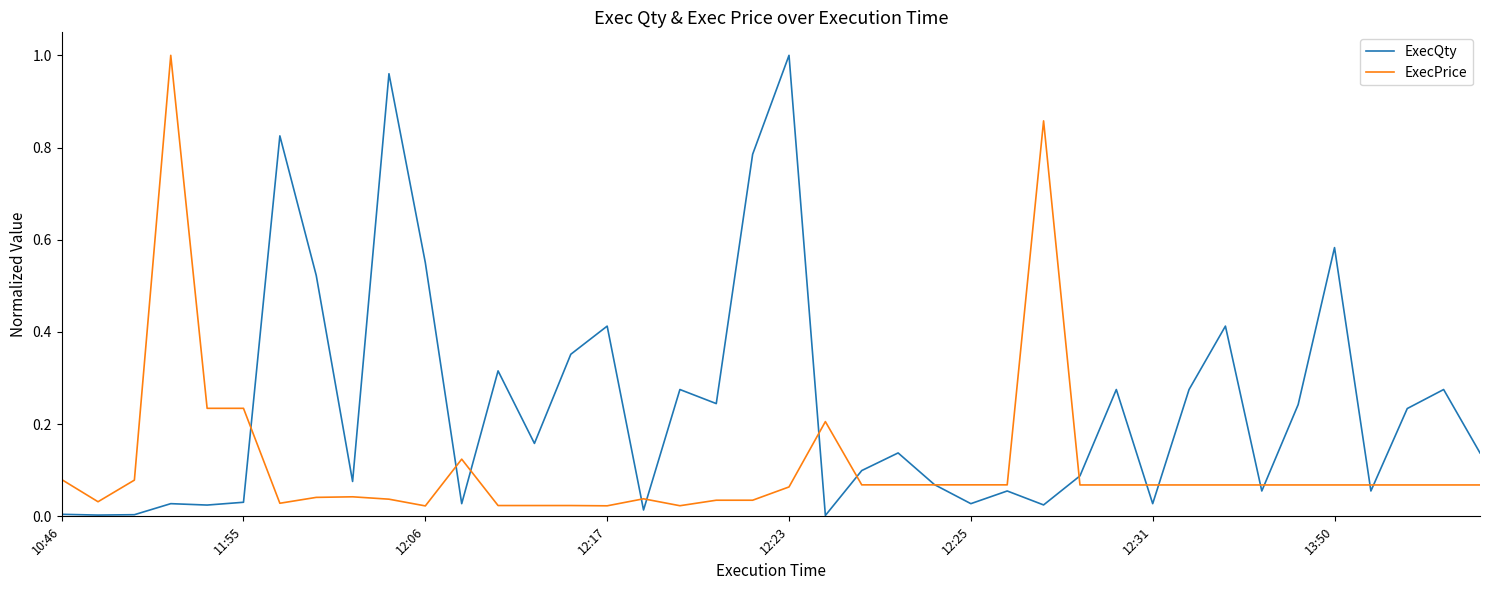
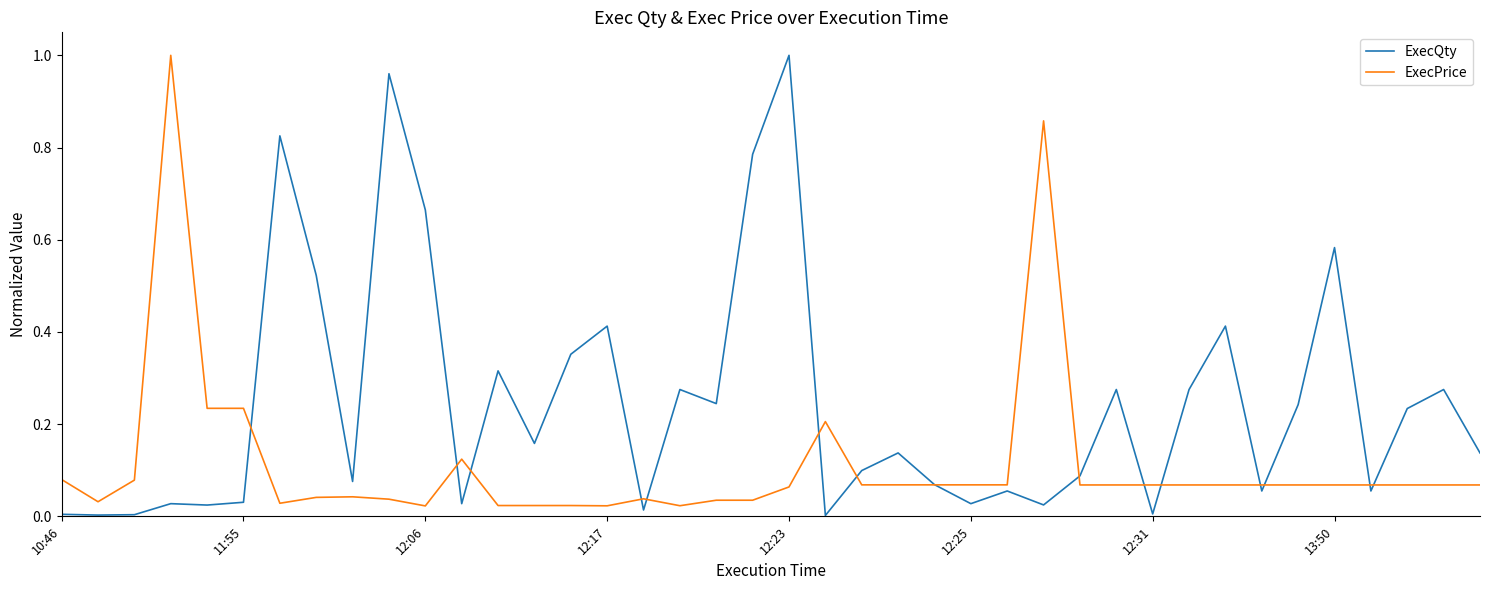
  {
    "ExecQty": {
      "10:46": 0.00,
-     "12:06": 0.55,
-     "12:31": 0.03
+     "12:06": 0.66,
+     "12:31": 0.01
    },
    "ExecPrice": {
      "10:46": 0.08,
      "12:06": 0.02,
      "12:31": 0.07
    }
  }
